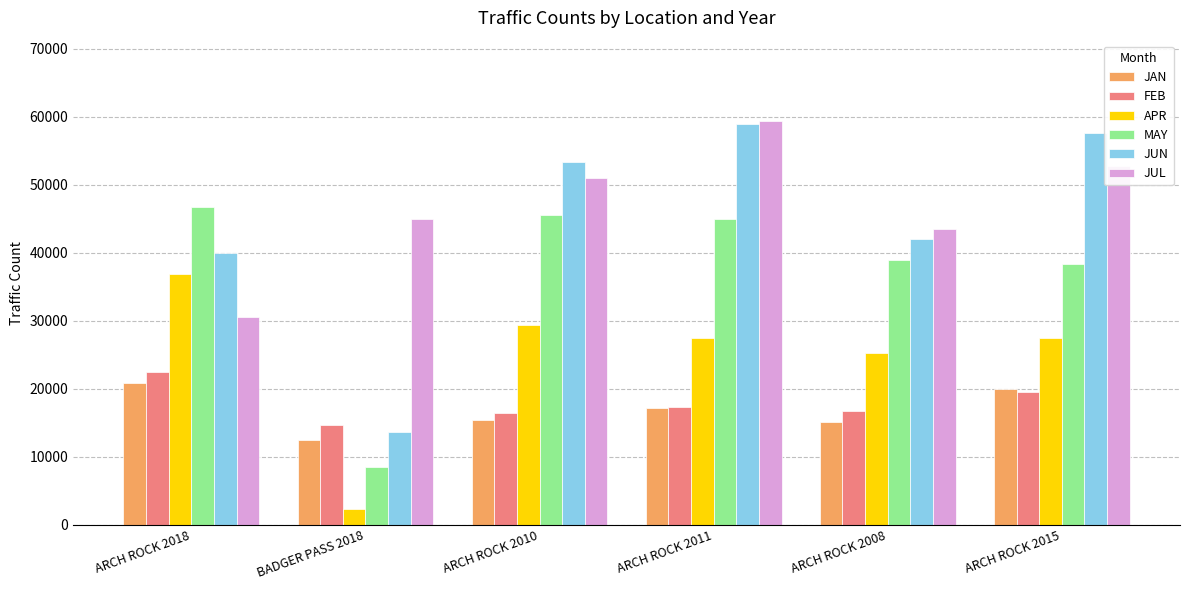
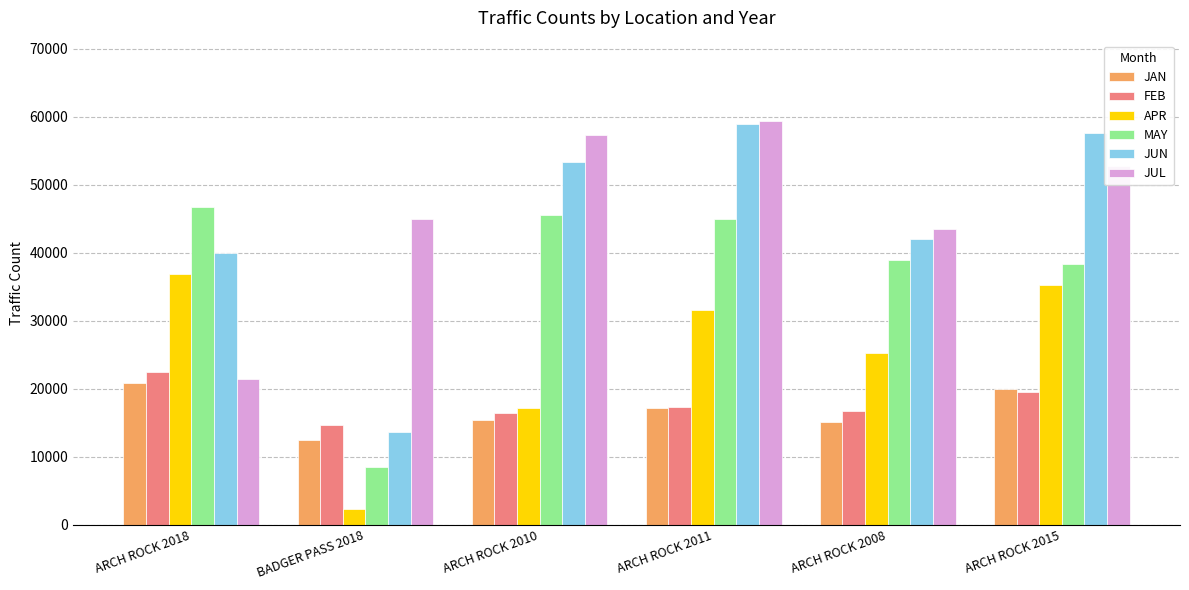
  {
    "APR": {
      "ARCH ROCK 2018": 37000,
      "BADGER PASS 2018": 2000,
-     "ARCH ROCK 2010": 29000,
-     "ARCH ROCK 2011": 27000,
+     "ARCH ROCK 2010": 17000,
+     "ARCH ROCK 2011": 32000,
      "ARCH ROCK 2008": 25000,
-     "ARCH ROCK 2015": 27000
+     "ARCH ROCK 2015": 35000
    },
    "MAY": {
      "ARCH ROCK 2018": 47000,
      "BADGER PASS 2018": 9000,
      "ARCH ROCK 2010": 46000,
      "ARCH ROCK 2011": 45000,
      "ARCH ROCK 2008": 39000,
      "ARCH ROCK 2015": 38000
    },
    "JUN": {
      "ARCH ROCK 2018": 40000,
      "BADGER PASS 2018": 14000,
      "ARCH ROCK 2010": 53000,
      "ARCH ROCK 2011": 59000,
      "ARCH ROCK 2008": 42000,
      "ARCH ROCK 2015": 58000
    },
    "JUL": {
-     "ARCH ROCK 2018": 31000,
+     "ARCH ROCK 2018": 21000,
      "BADGER PASS 2018": 45000,
-     "ARCH ROCK 2010": 51000,
+     "ARCH ROCK 2010": 57000,
      "ARCH ROCK 2011": 59000,
      "ARCH ROCK 2008": 43000
    }
  }
